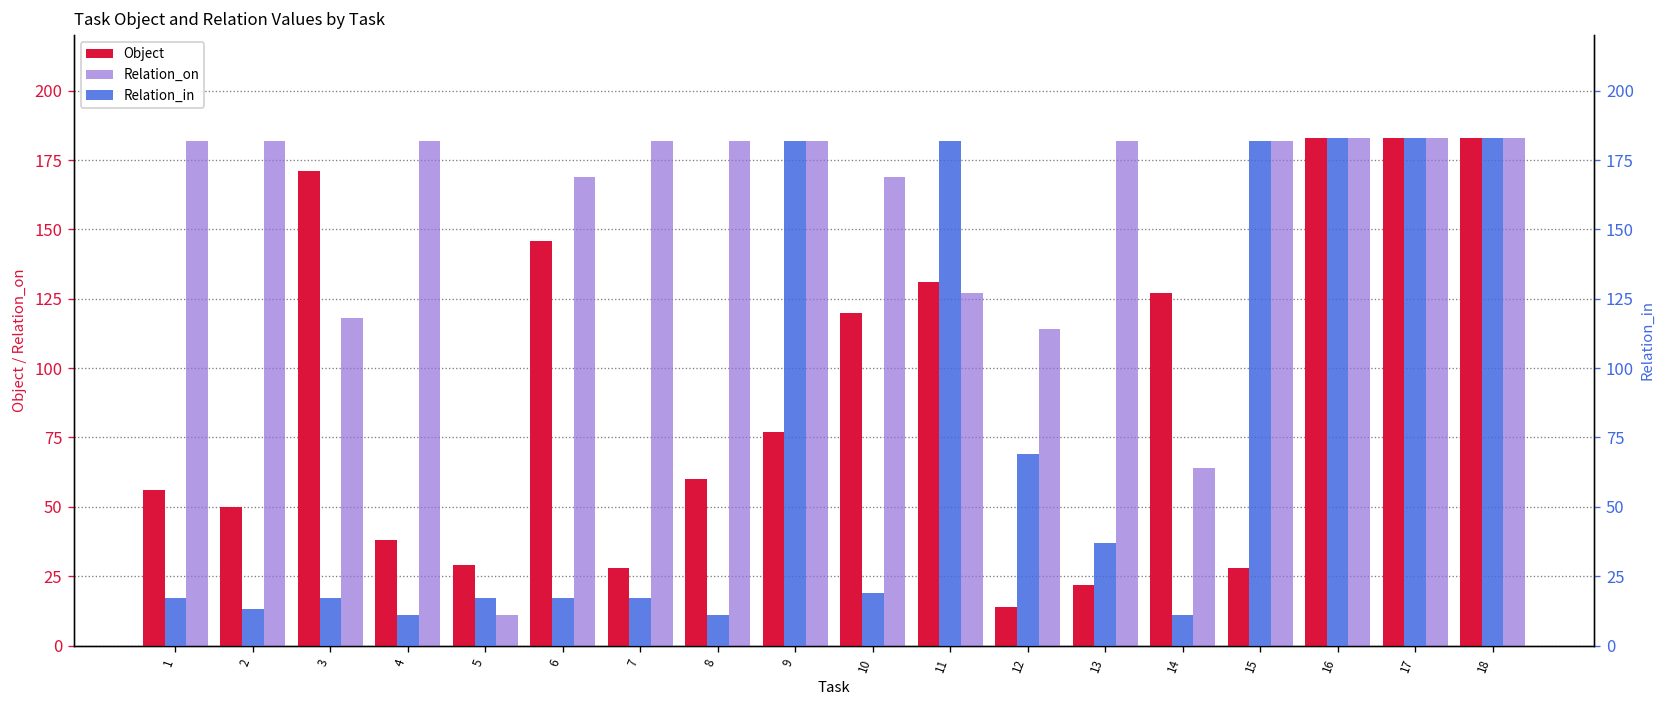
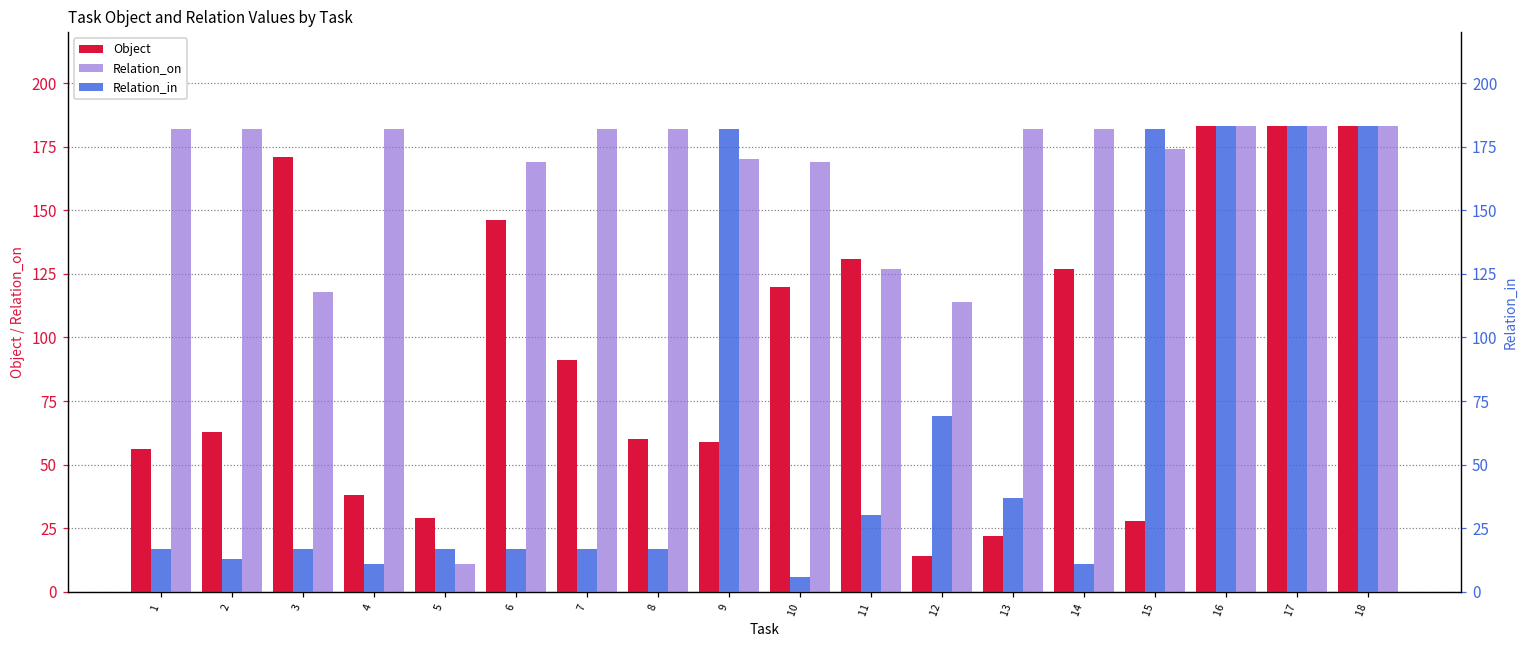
  {
    "Object": {
      "1": 56,
-     "2": 50,
+     "2": 63,
      "3": 171,
      "4": 38,
      "5": 29,
      "6": 146,
-     "7": 28,
+     "7": 91,
      "8": 60,
-     "9": 77,
+     "9": 59,
      "10": 120,
      "11": 131,
      "12": 14,
      "13": 22,
      "14": 127,
      "15": 28,
      "16": 183,
      "17": 183,
      "18": 183
    },
    "Relation_on": {
      "1": 182,
      "2": 182,
      "3": 118,
      "4": 182,
      "5": 11,
      "6": 169,
      "7": 182,
      "8": 182,
-     "9": 182,
+     "9": 170,
      "10": 169,
      "11": 127,
      "12": 114,
      "13": 182,
-     "14": 64,
-     "15": 182,
+     "14": 182,
+     "15": 174,
      "16": 183,
      "17": 183,
      "18": 183
    },
    "Relation_in": {
      "1": 17,
      "2": 13,
      "3": 17,
      "4": 11,
      "5": 17,
      "6": 17,
      "7": 17,
-     "8": 11,
+     "8": 17,
      "9": 182,
-     "10": 19,
-     "11": 182,
+     "10": 6,
+     "11": 30,
      "12": 69,
      "13": 37,
      "14": 11,
      "15": 182,
      "16": 183,
      "17": 183,
      "18": 183
    }
  }
